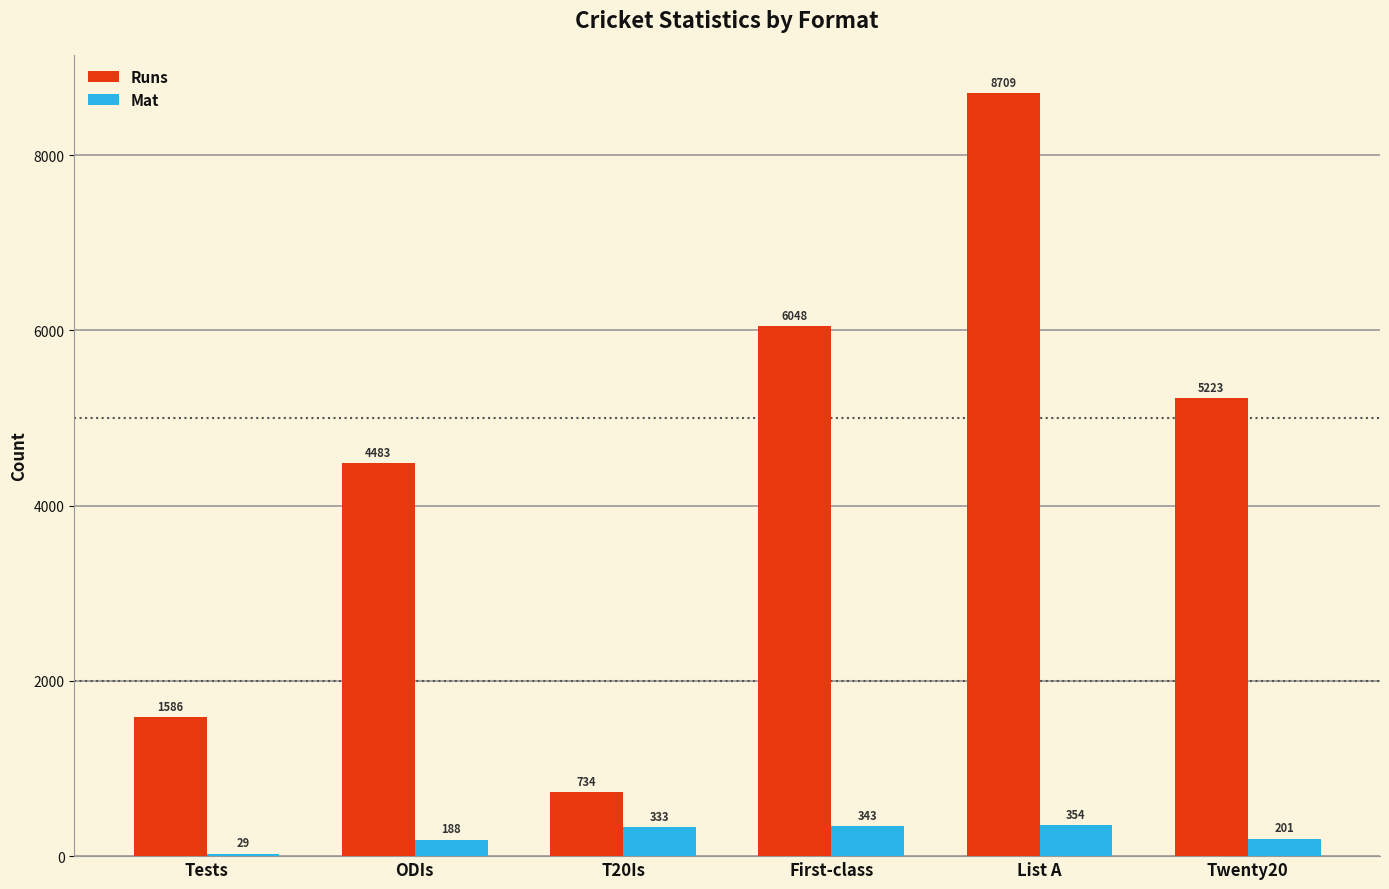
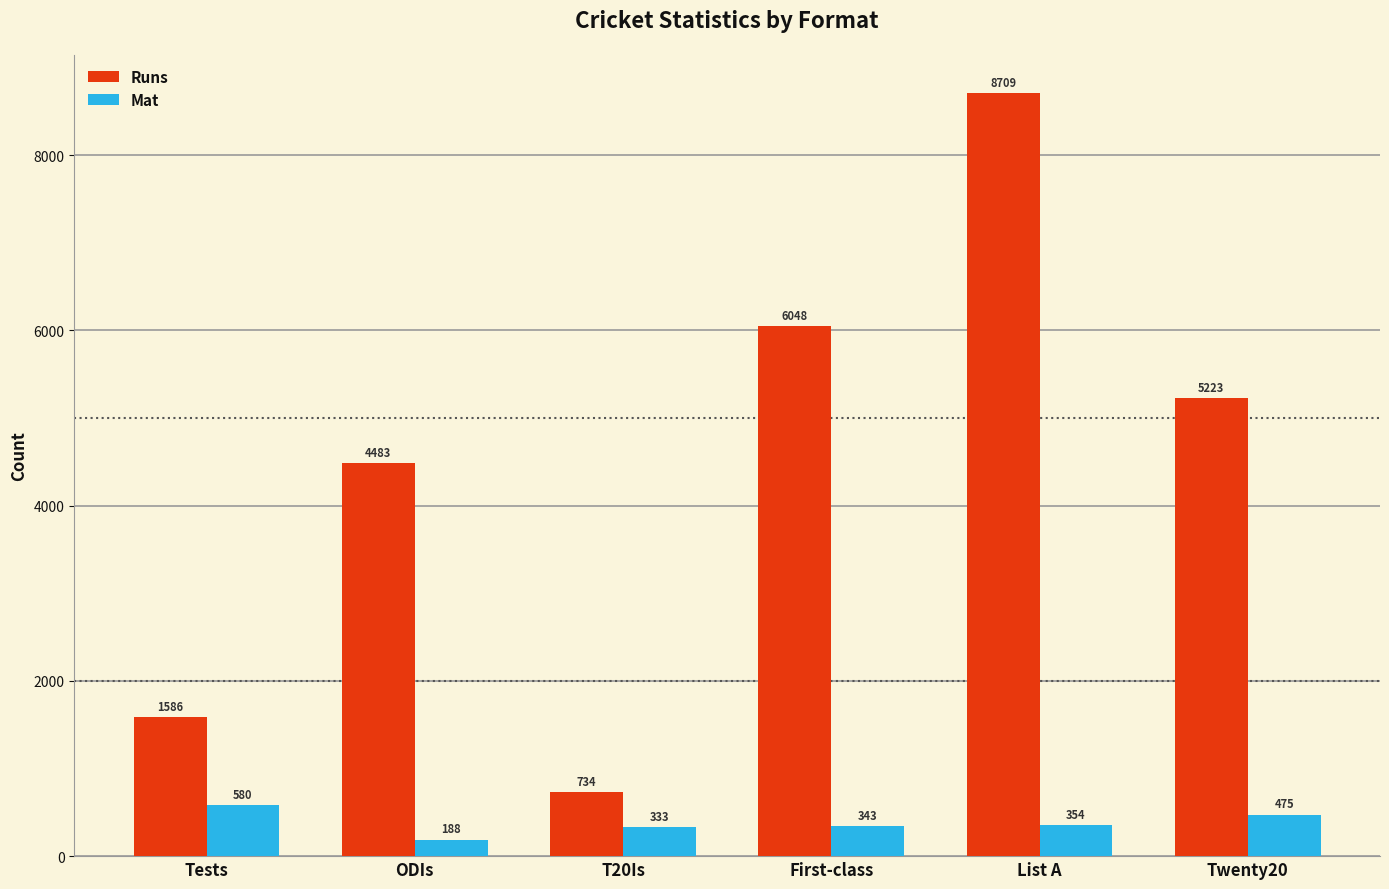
  {
    "Runs": {
      "Tests": 1586,
      "ODIs": 4483,
      "T20Is": 734,
      "First-class": 6048,
      "List A": 8709,
      "Twenty20": 5223
    },
    "Mat": {
-     "Tests": 29,
+     "Tests": 580,
      "ODIs": 188,
      "T20Is": 333,
      "First-class": 343,
      "List A": 354,
-     "Twenty20": 201
+     "Twenty20": 475
    }
  }
